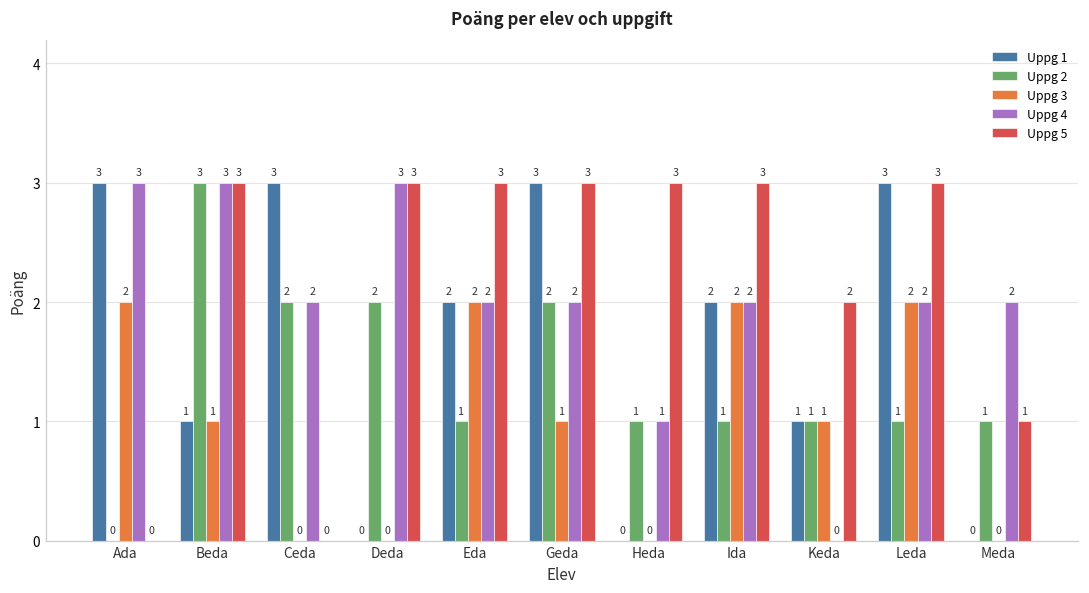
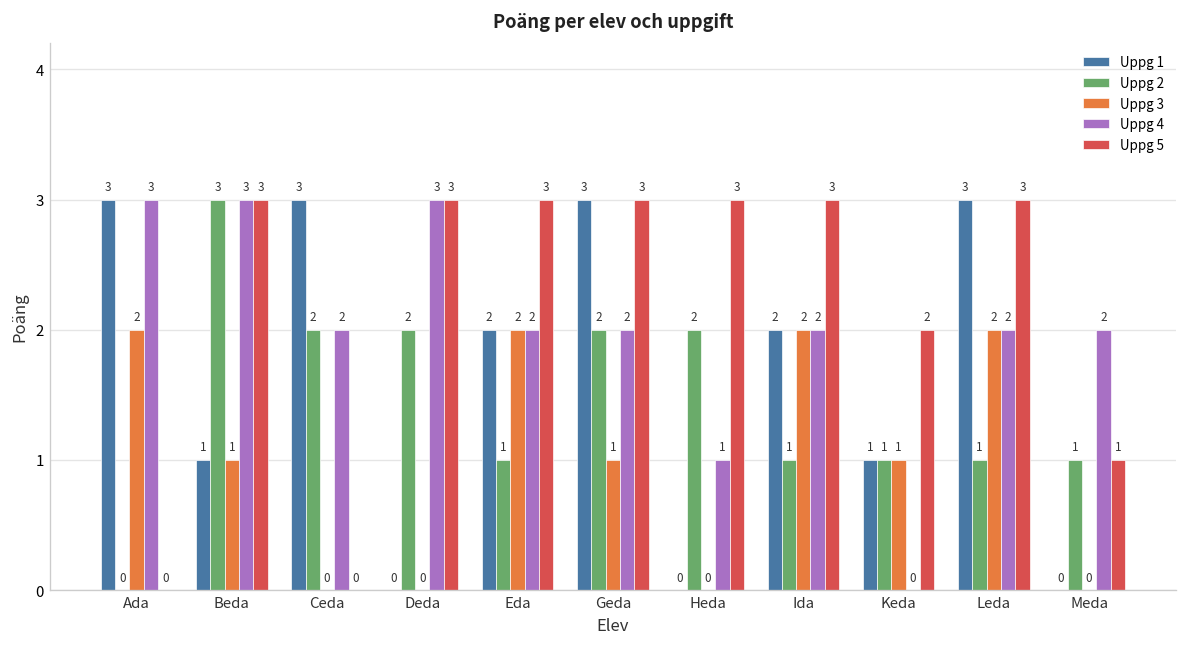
  {
    "Uppg 1": {
      "Ada": 3,
      "Beda": 1,
      "Ceda": 3,
      "Deda": 0,
      "Eda": 2,
      "Geda": 3,
      "Heda": 0,
      "Ida": 2,
      "Keda": 1,
      "Leda": 3,
      "Meda": 0
    },
    "Uppg 2": {
      "Ada": 0,
      "Beda": 3,
      "Ceda": 2,
      "Deda": 2,
      "Eda": 1,
      "Geda": 2,
-     "Heda": 1,
+     "Heda": 2,
      "Ida": 1,
      "Keda": 1,
      "Leda": 1,
      "Meda": 1
    },
    "Uppg 4": {
      "Ada": 3,
      "Beda": 3,
      "Ceda": 2,
      "Deda": 3,
      "Eda": 2,
      "Geda": 2,
      "Heda": 1,
      "Ida": 2,
      "Keda": 0,
      "Leda": 2,
      "Meda": 2
    }
  }
